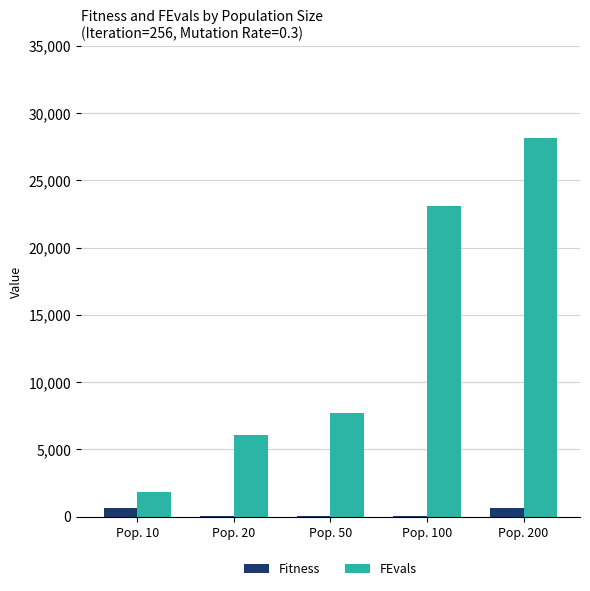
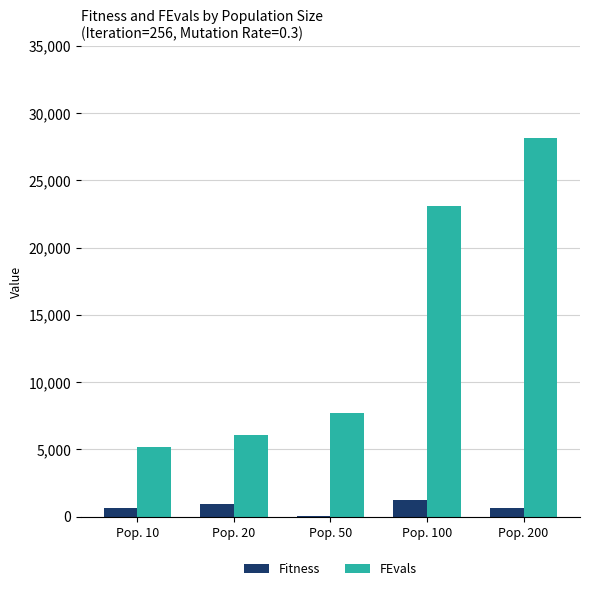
  {
    "Fitness": {
      "Pop. 10": "600",
-     "Pop. 20": "0",
-     "Pop. 100": "0",
+     "Pop. 20": "900",
+     "Pop. 100": "1,300",
      "Pop. 200": "700"
    },
    "FEvals": {
-     "Pop. 10": "1,900",
+     "Pop. 10": "5,200",
      "Pop. 20": "6,100",
      "Pop. 50": "7,700",
      "Pop. 100": "23,100",
      "Pop. 200": "28,100"
    }
  }
